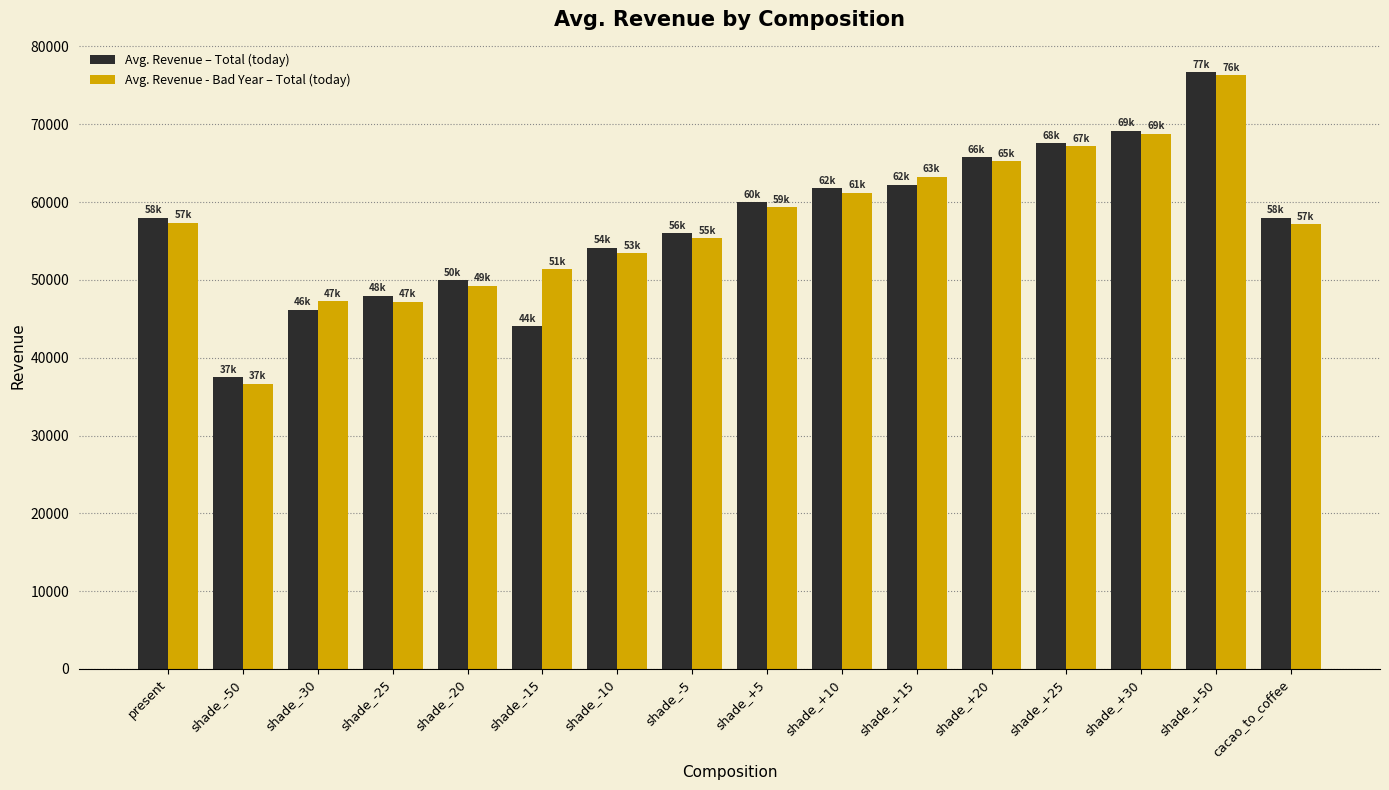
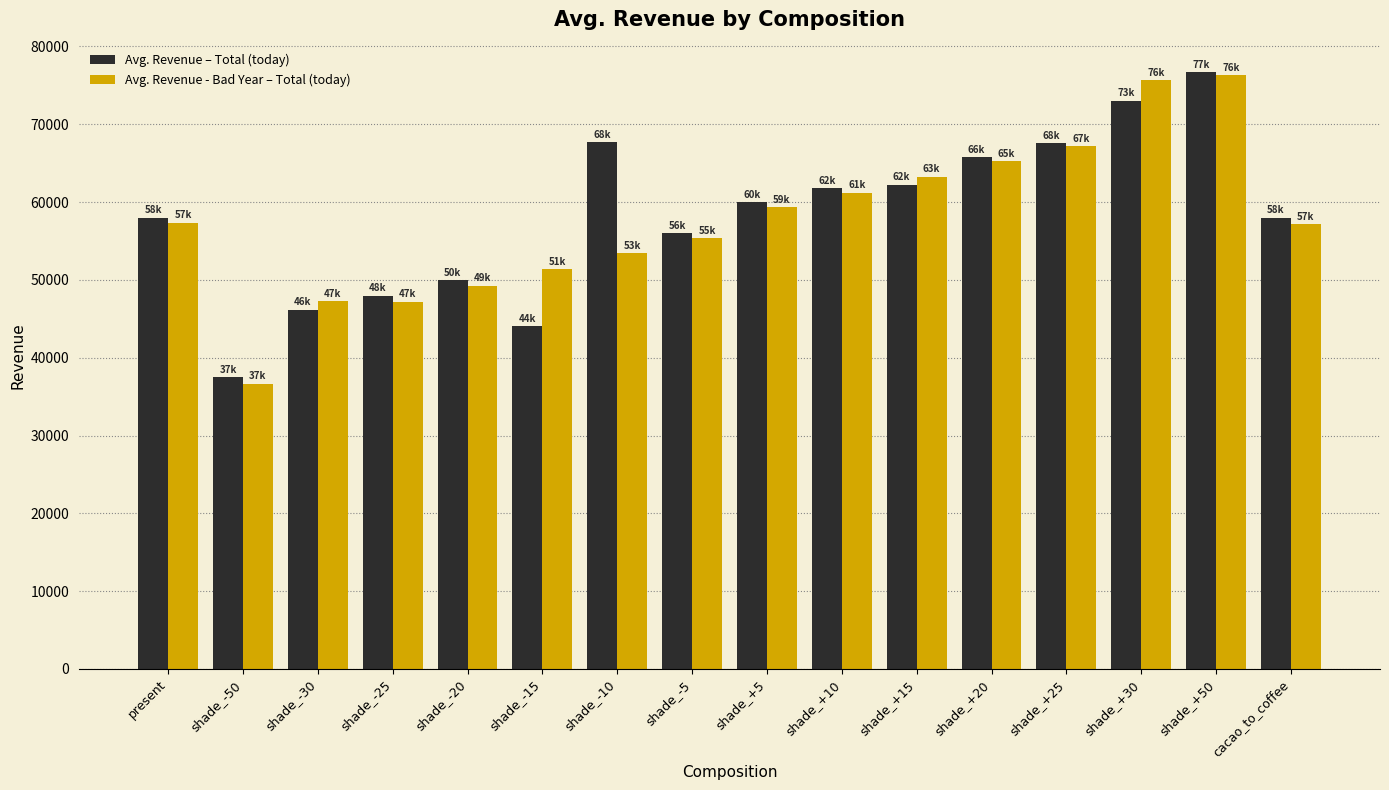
  {
    "Avg. Revenue – Total (today)": {
      "present": "58k",
      "shade_-50": "37k",
      "shade_-30": "46k",
      "shade_-25": "48k",
      "shade_-20": "50k",
      "shade_-15": "44k",
-     "shade_-10": "54k",
+     "shade_-10": "68k",
      "shade_-5": "56k",
      "shade_+5": "60k",
      "shade_+10": "62k",
      "shade_+15": "62k",
      "shade_+20": "66k",
      "shade_+25": "68k",
-     "shade_+30": "69k",
+     "shade_+30": "73k",
      "shade_+50": "77k",
      "cacao_to_coffee": "58k"
    },
    "Avg. Revenue - Bad Year – Total (today)": {
      "present": "57k",
      "shade_-50": "37k",
      "shade_-30": "47k",
      "shade_-25": "47k",
      "shade_-20": "49k",
      "shade_-15": "51k",
      "shade_-10": "53k",
      "shade_-5": "55k",
      "shade_+5": "59k",
      "shade_+10": "61k",
      "shade_+15": "63k",
      "shade_+20": "65k",
      "shade_+25": "67k",
-     "shade_+30": "69k",
+     "shade_+30": "76k",
      "shade_+50": "76k",
      "cacao_to_coffee": "57k"
    }
  }
